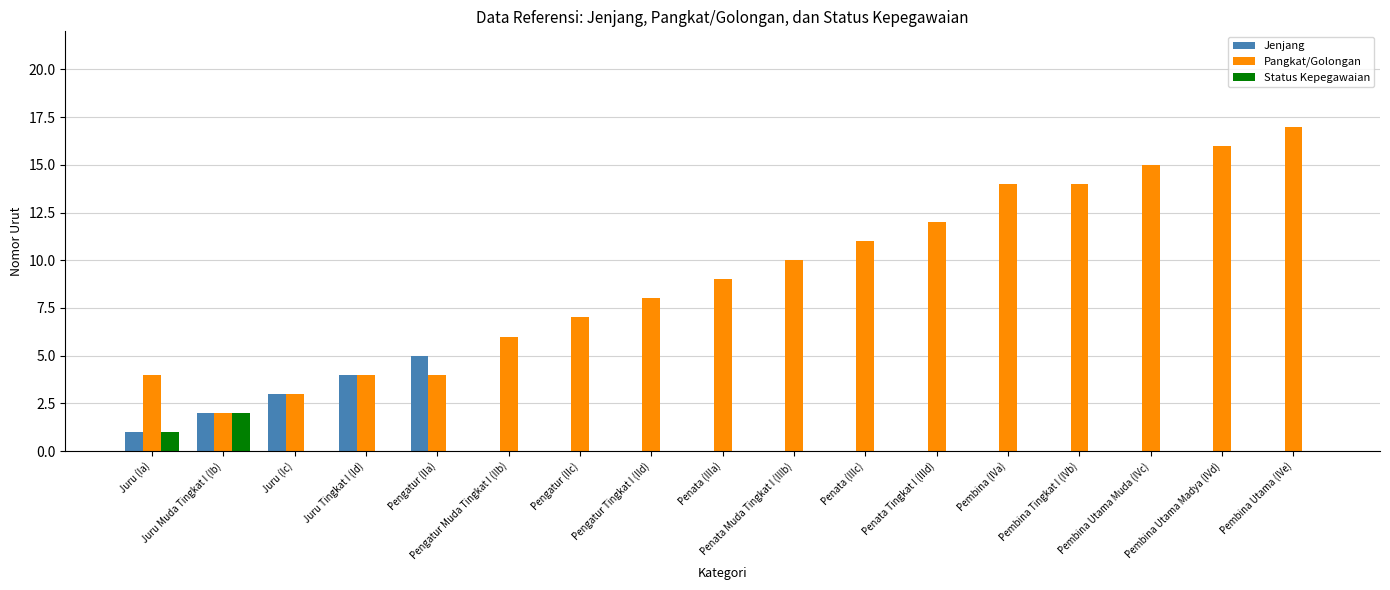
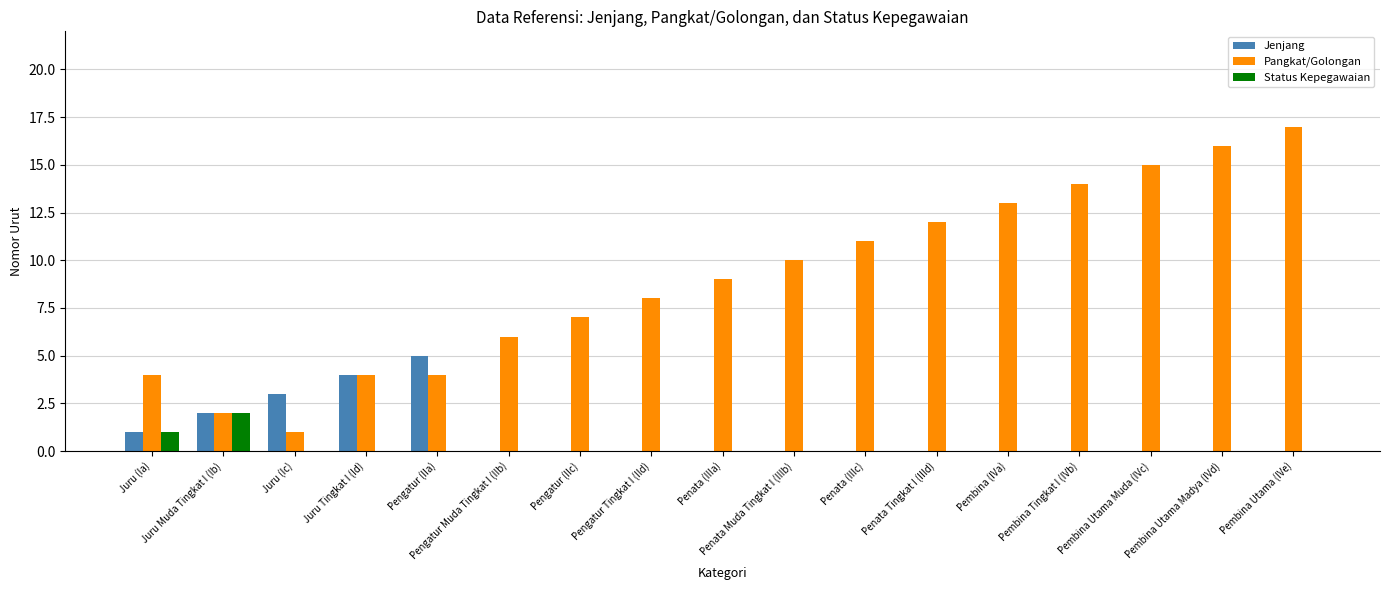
  {
    "Jenjang": {
      "Juru (Ia)": 1,
      "Juru Muda Tingkat I (Ib)": 2,
      "Juru (Ic)": 3,
      "Juru Tingkat I (Id)": 4,
      "Pengatur (IIa)": 5,
      "Pengatur Muda Tingkat I (IIb)": 0,
      "Pengatur (IIc)": 0,
      "Pengatur Tingkat I (IId)": 0,
      "Penata (IIIa)": 0,
      "Penata Muda Tingkat I (IIIb)": 0,
      "Penata (IIIc)": 0,
      "Penata Tingkat I (IIId)": 0,
      "Pembina (IVa)": 0,
      "Pembina Tingkat I (IVb)": 0,
      "Pembina Utama Muda (IVc)": 0,
      "Pembina Utama Madya (IVd)": 0,
      "Pembina Utama (IVe)": 0
    },
    "Pangkat/Golongan": {
      "Juru (Ia)": 4,
      "Juru Muda Tingkat I (Ib)": 2,
-     "Juru (Ic)": 3,
+     "Juru (Ic)": 1,
      "Juru Tingkat I (Id)": 4,
      "Pengatur (IIa)": 4,
      "Pengatur Muda Tingkat I (IIb)": 6,
      "Pengatur (IIc)": 7,
      "Pengatur Tingkat I (IId)": 8,
      "Penata (IIIa)": 9,
      "Penata Muda Tingkat I (IIIb)": 10,
      "Penata (IIIc)": 11,
      "Penata Tingkat I (IIId)": 12,
-     "Pembina (IVa)": 14,
+     "Pembina (IVa)": 13,
      "Pembina Tingkat I (IVb)": 14,
      "Pembina Utama Muda (IVc)": 15,
      "Pembina Utama Madya (IVd)": 16,
      "Pembina Utama (IVe)": 17
    },
    "Status Kepegawaian": {
      "Juru (Ia)": 1,
      "Juru Muda Tingkat I (Ib)": 2,
      "Juru (Ic)": 0,
      "Juru Tingkat I (Id)": 0,
      "Pengatur (IIa)": 0,
      "Pengatur Muda Tingkat I (IIb)": 0,
      "Pengatur (IIc)": 0,
      "Pengatur Tingkat I (IId)": 0,
      "Penata (IIIa)": 0,
      "Penata Muda Tingkat I (IIIb)": 0,
      "Penata (IIIc)": 0,
      "Penata Tingkat I (IIId)": 0,
      "Pembina (IVa)": 0,
      "Pembina Tingkat I (IVb)": 0,
      "Pembina Utama Muda (IVc)": 0,
      "Pembina Utama Madya (IVd)": 0,
      "Pembina Utama (IVe)": 0
    }
  }
